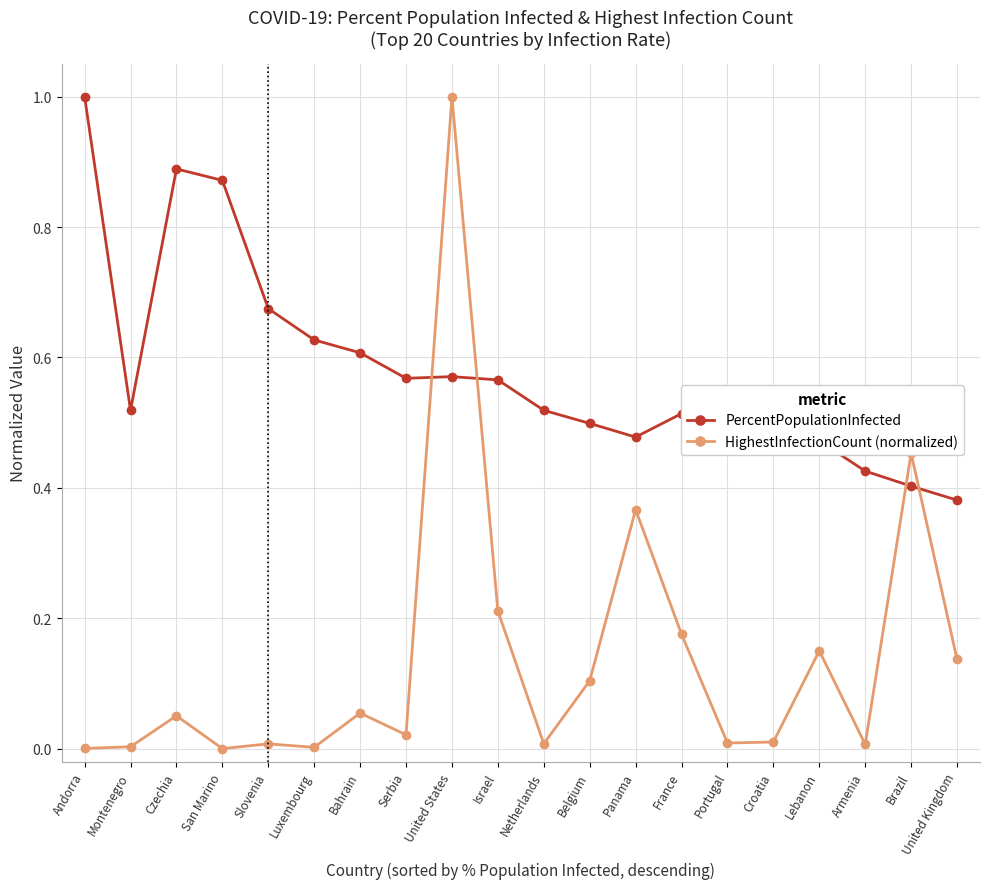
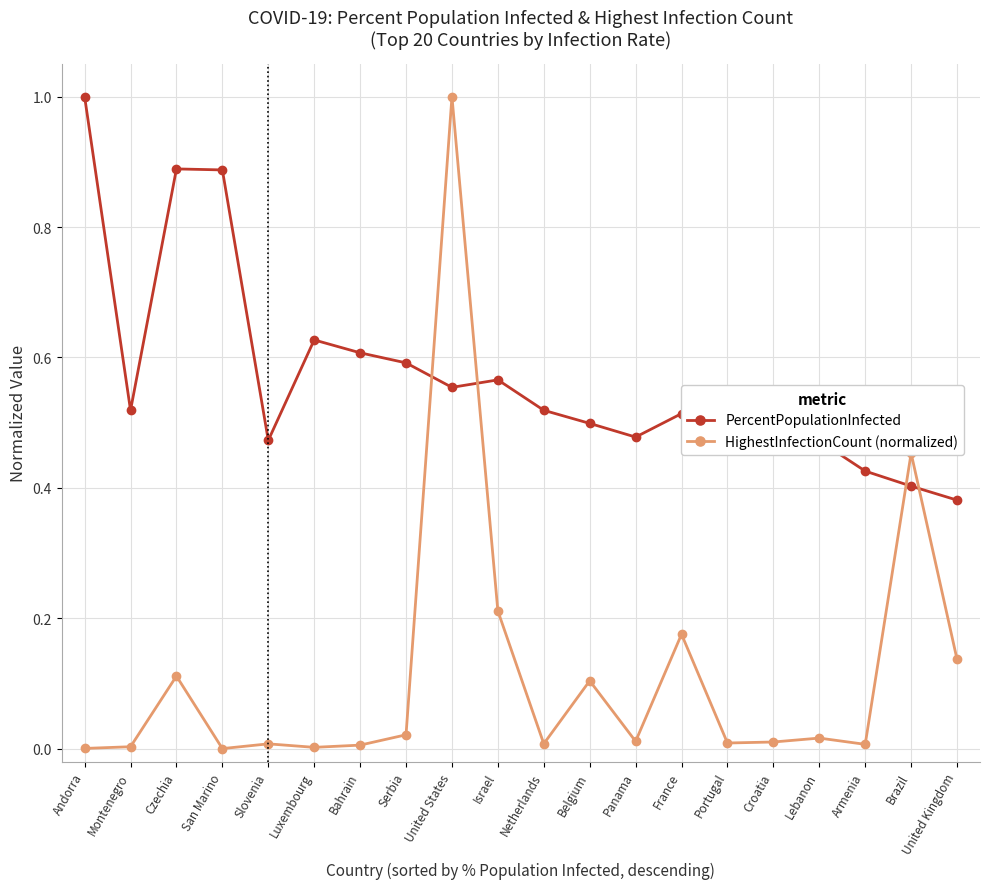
  {
    "PercentPopulationInfected": {
      "Andorra": 1.00,
      "Montenegro": 0.52,
      "Czechia": 0.89,
-     "San Marino": 0.87,
-     "Slovenia": 0.67,
+     "San Marino": 0.89,
+     "Slovenia": 0.47,
      "Luxembourg": 0.63,
      "Bahrain": 0.61,
-     "Serbia": 0.57,
-     "United States": 0.57,
+     "Serbia": 0.59,
+     "United States": 0.55,
      "Israel": 0.57,
      "Netherlands": 0.52,
      "Belgium": 0.50,
      "Panama": 0.48,
      "Armenia": 0.43,
      "Brazil": 0.40,
      "United Kingdom": 0.38
    },
    "HighestInfectionCount (normalized)": {
      "Andorra": 0.00,
      "Montenegro": 0.00,
-     "Czechia": 0.05,
+     "Czechia": 0.11,
      "San Marino": 0.00,
      "Slovenia": 0.01,
      "Luxembourg": 0.00,
-     "Bahrain": 0.05,
+     "Bahrain": 0.01,
      "Serbia": 0.02,
      "United States": 1.00,
      "Israel": 0.21,
      "Netherlands": 0.01,
      "Belgium": 0.10,
-     "Panama": 0.37,
+     "Panama": 0.01,
      "France": 0.18,
      "Portugal": 0.01,
      "Croatia": 0.01,
-     "Lebanon": 0.15,
+     "Lebanon": 0.02,
      "Armenia": 0.01,
      "United Kingdom": 0.14
    }
  }
